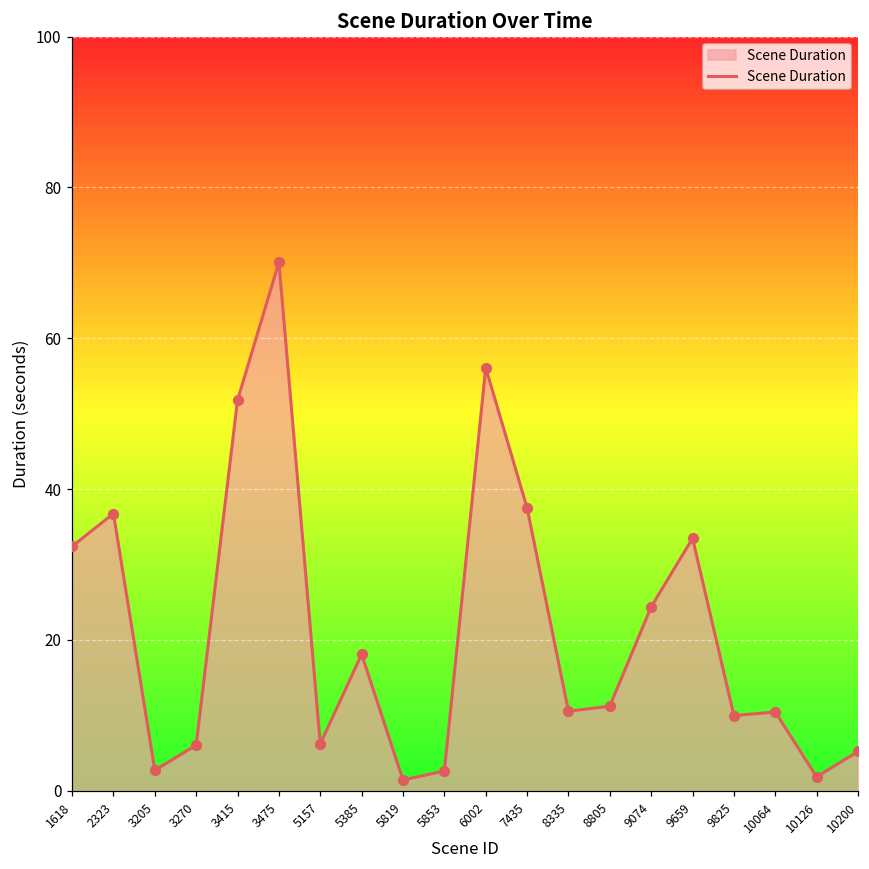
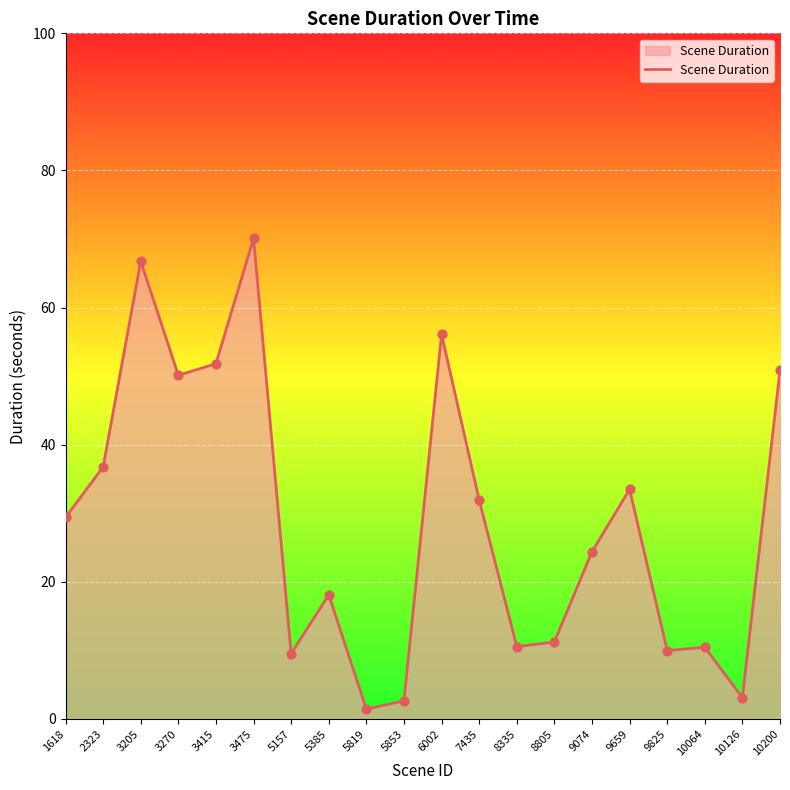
  {
-   "1618": 32,
+   "1618": 29,
    "2323": 37,
-   "3205": 3,
-   "3270": 6,
+   "3205": 67,
+   "3270": 50,
    "3415": 52,
    "3475": 70,
-   "5157": 6,
+   "5157": 10,
    "5385": 18,
    "5819": 1,
    "5853": 3,
    "6002": 56,
-   "7435": 38,
+   "7435": 32,
    "8335": 11,
    "8805": 11,
    "9074": 24,
    "9659": 33,
    "9825": 10,
    "10064": 10,
-   "10126": 2,
-   "10200": 5
+   "10126": 3,
+   "10200": 51
  }
